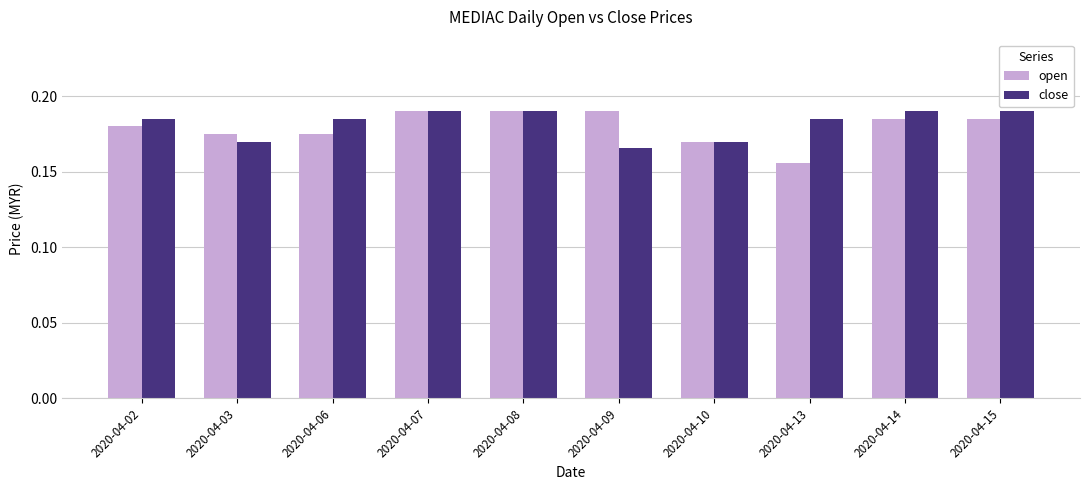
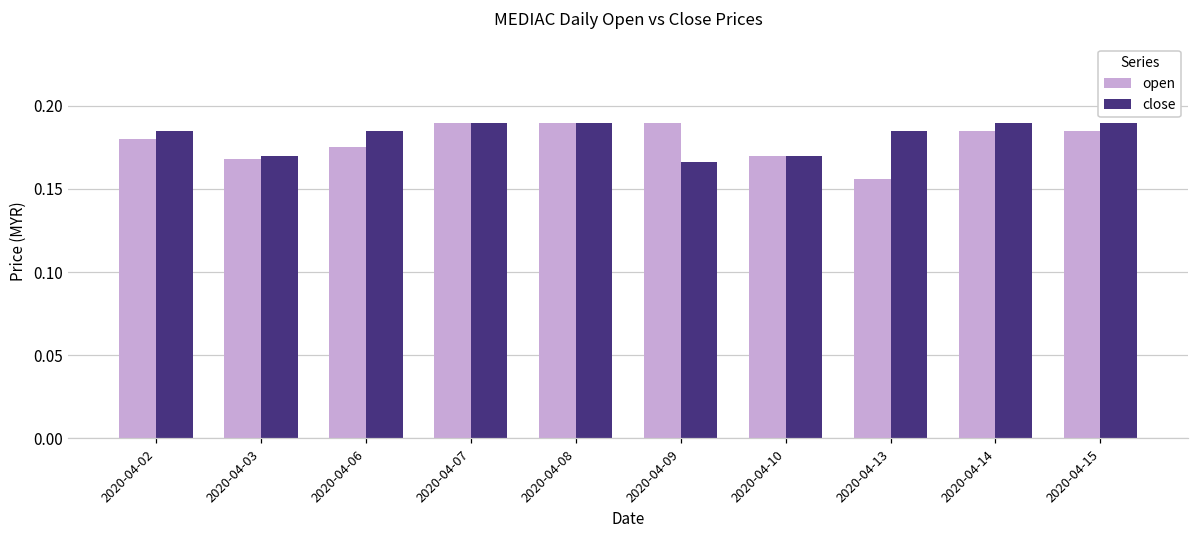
  {
    "open": {
      "2020-04-02": 0.180,
-     "2020-04-03": 0.175,
+     "2020-04-03": 0.168,
      "2020-04-06": 0.175,
      "2020-04-07": 0.190,
      "2020-04-08": 0.190,
      "2020-04-09": 0.190,
      "2020-04-10": 0.170,
      "2020-04-13": 0.156,
      "2020-04-14": 0.185,
      "2020-04-15": 0.185
    },
    "close": {
      "2020-04-02": 0.185,
      "2020-04-03": 0.170,
      "2020-04-06": 0.185,
      "2020-04-07": 0.190,
      "2020-04-08": 0.190,
      "2020-04-09": 0.166,
      "2020-04-10": 0.170,
      "2020-04-13": 0.185,
      "2020-04-14": 0.190,
      "2020-04-15": 0.190
    }
  }
